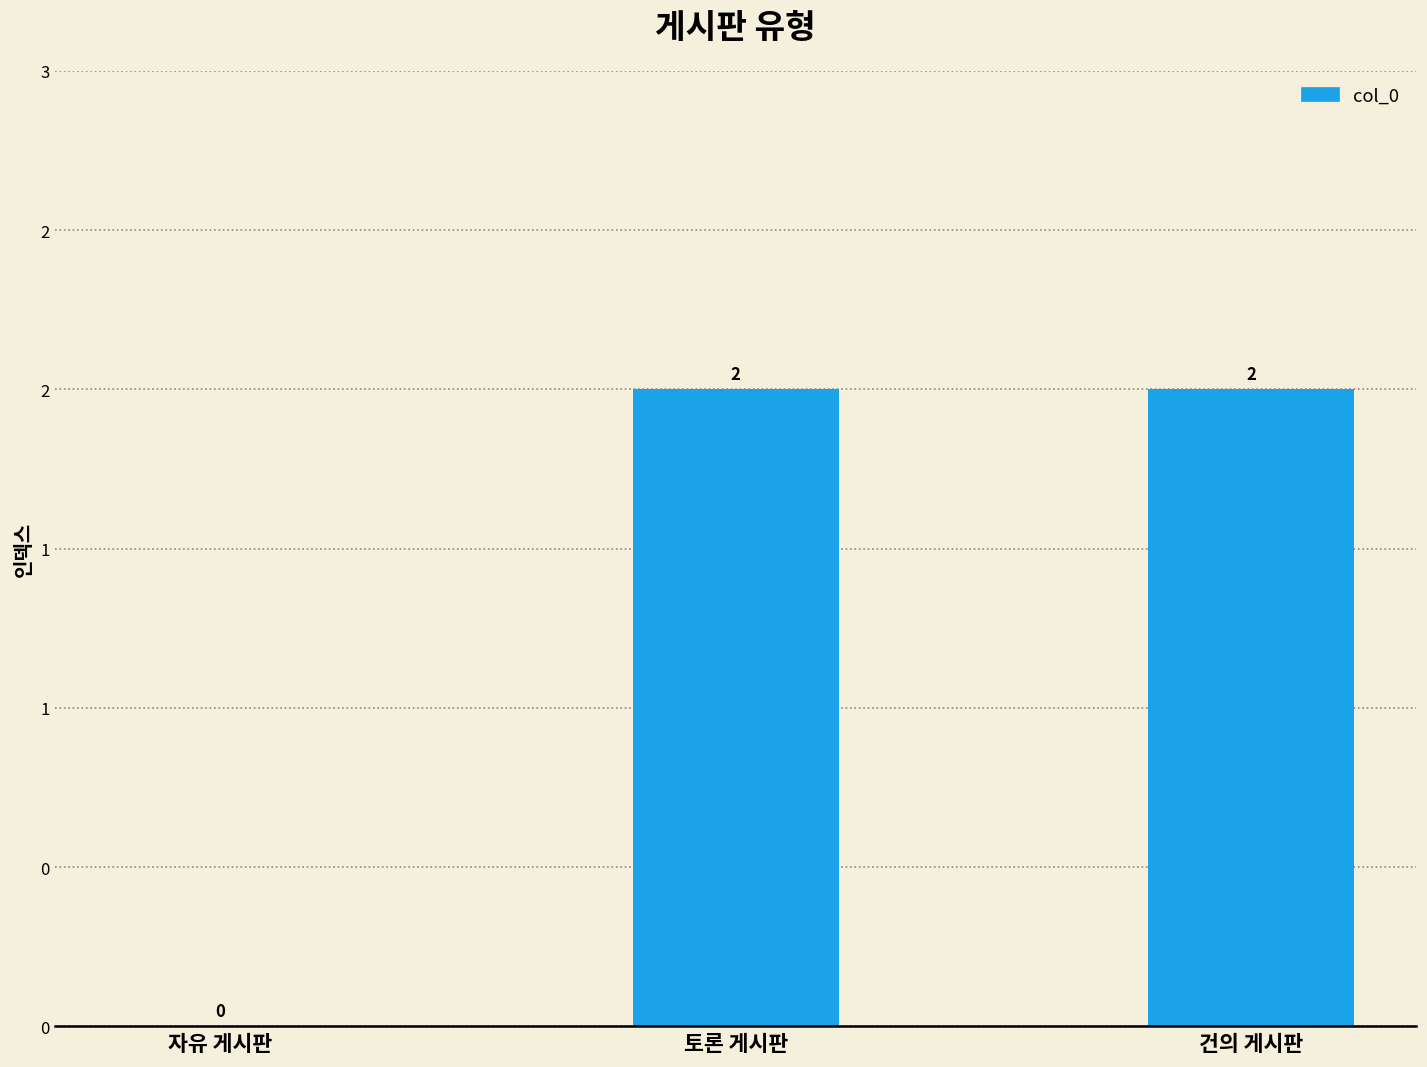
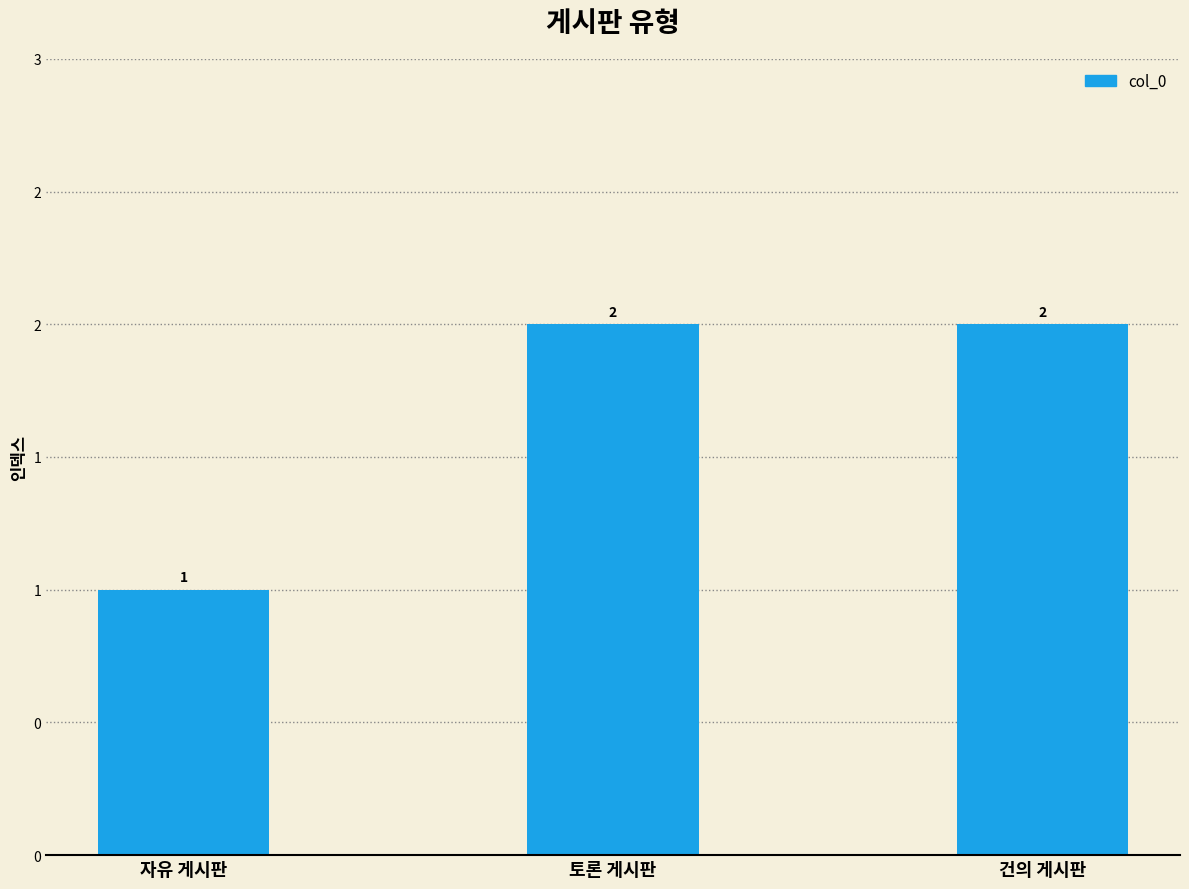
  {
-   "자유 게시판": 0,
+   "자유 게시판": 1,
    "토론 게시판": 2,
    "건의 게시판": 2
  }
